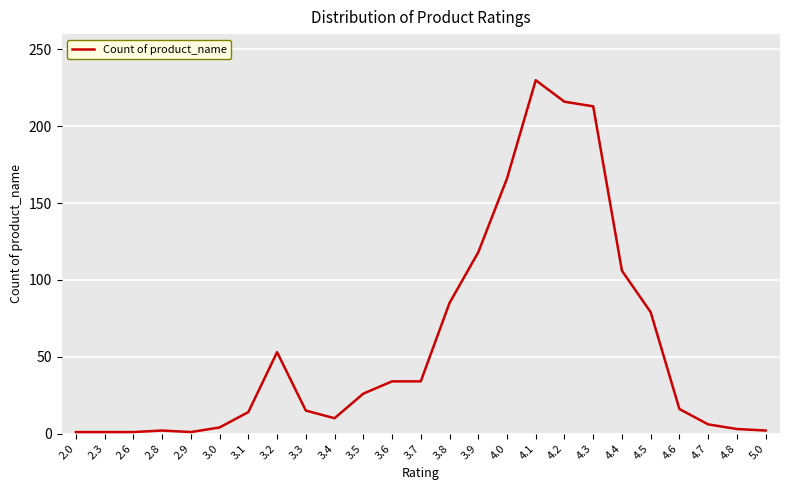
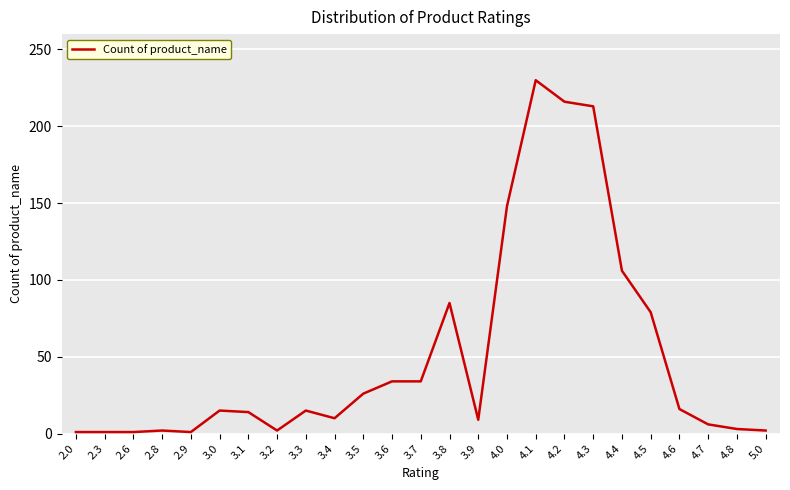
  {
    "2.0": 1,
    "2.3": 1,
    "2.6": 1,
    "2.8": 2,
    "2.9": 1,
-   "3.0": 4,
+   "3.0": 15,
    "3.1": 14,
-   "3.2": 53,
+   "3.2": 2,
    "3.3": 15,
    "3.4": 10,
    "3.5": 26,
    "3.6": 34,
    "3.7": 34,
    "3.8": 85,
-   "3.9": 118,
-   "4.0": 166,
+   "3.9": 9,
+   "4.0": 148,
    "4.1": 230,
    "4.2": 216,
    "4.3": 213,
    "4.4": 106,
    "4.5": 79,
    "4.6": 16,
    "4.7": 6,
    "4.8": 3,
    "5.0": 2
  }
